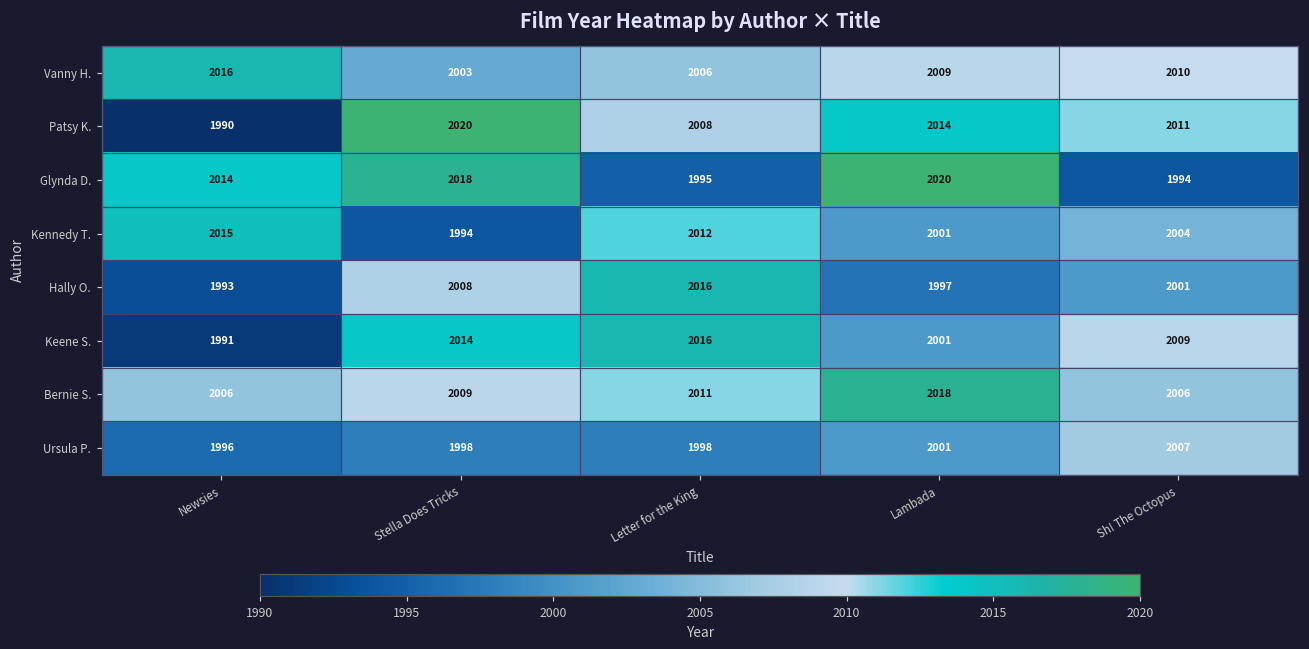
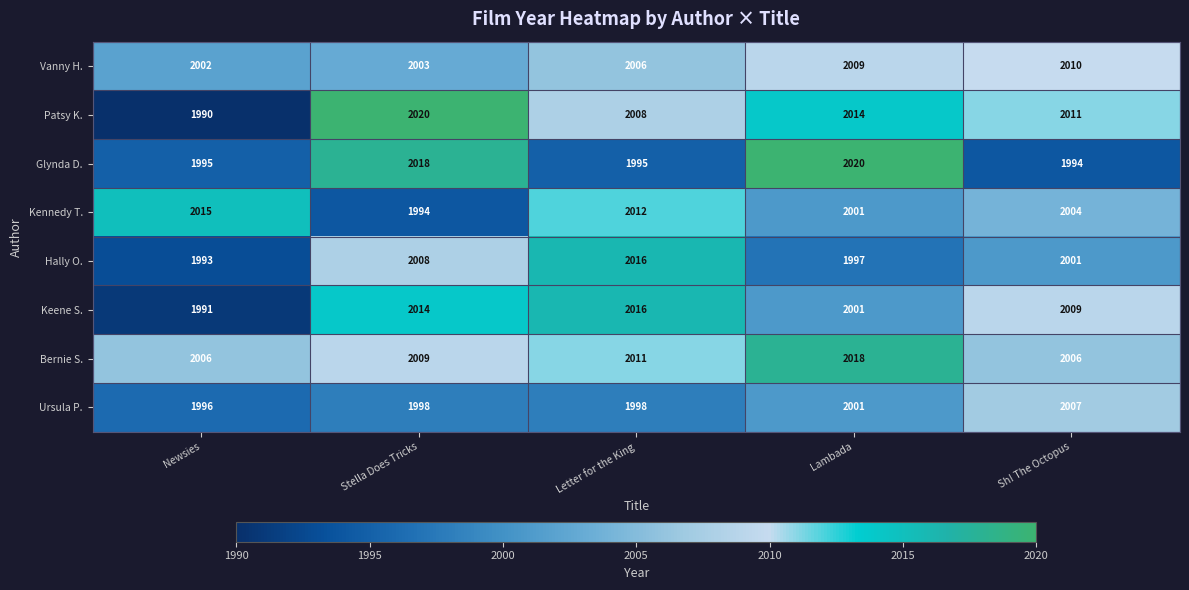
  {
    "Vanny H.": {
-     "Newsies": 2016,
+     "Newsies": 2002,
      "Stella Does Tricks": 2003,
      "Letter for the King": 2006,
      "Lambada": 2009,
      "Sh! The Octopus": 2010
    },
    "Patsy K.": {
      "Newsies": 1990,
      "Stella Does Tricks": 2020,
      "Letter for the King": 2008,
      "Lambada": 2014,
      "Sh! The Octopus": 2011
    },
    "Glynda D.": {
-     "Newsies": 2014,
+     "Newsies": 1995,
      "Stella Does Tricks": 2018,
      "Letter for the King": 1995,
      "Lambada": 2020,
      "Sh! The Octopus": 1994
    },
    "Kennedy T.": {
      "Newsies": 2015,
      "Stella Does Tricks": 1994,
      "Letter for the King": 2012,
      "Lambada": 2001,
      "Sh! The Octopus": 2004
    },
    "Hally O.": {
      "Newsies": 1993,
      "Stella Does Tricks": 2008,
      "Letter for the King": 2016,
      "Lambada": 1997,
      "Sh! The Octopus": 2001
    },
    "Keene S.": {
      "Newsies": 1991,
      "Stella Does Tricks": 2014,
      "Letter for the King": 2016,
      "Lambada": 2001,
      "Sh! The Octopus": 2009
    },
    "Bernie S.": {
      "Newsies": 2006,
      "Stella Does Tricks": 2009,
      "Letter for the King": 2011,
      "Lambada": 2018,
      "Sh! The Octopus": 2006
    },
    "Ursula P.": {
      "Newsies": 1996,
      "Stella Does Tricks": 1998,
      "Letter for the King": 1998,
      "Lambada": 2001,
      "Sh! The Octopus": 2007
    }
  }
